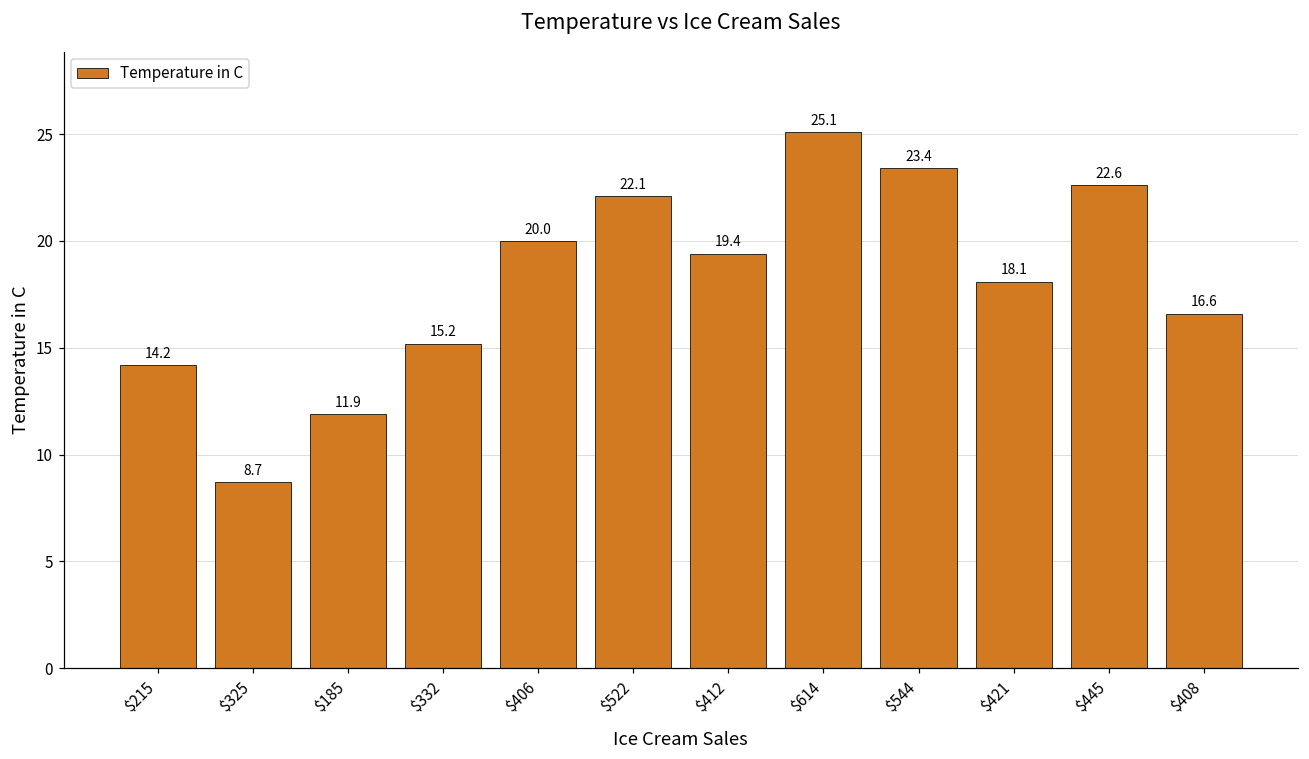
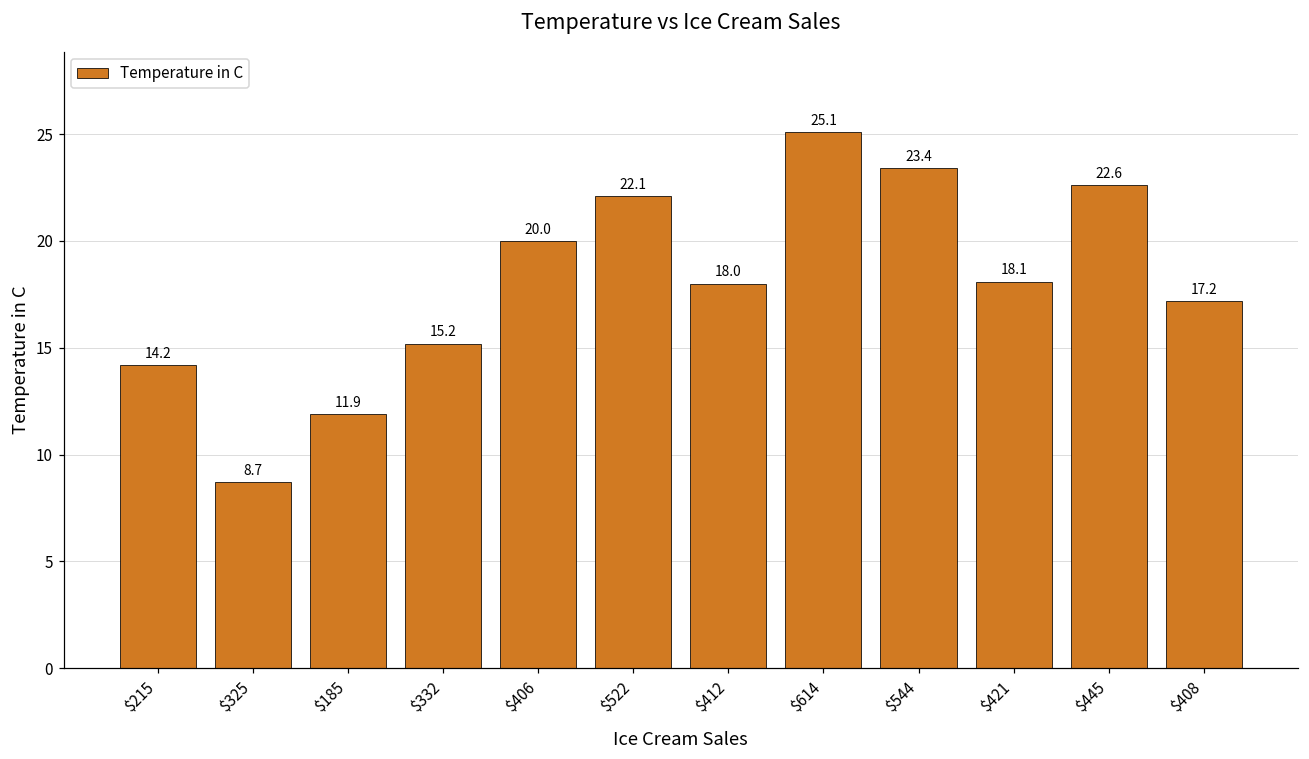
  {
    "$215": 14.2,
    "$325": 8.7,
    "$185": 11.9,
    "$332": 15.2,
    "$406": 20.0,
    "$522": 22.1,
-   "$412": 19.4,
+   "$412": 18.0,
    "$614": 25.1,
    "$544": 23.4,
    "$421": 18.1,
    "$445": 22.6,
-   "$408": 16.6
+   "$408": 17.2
  }
